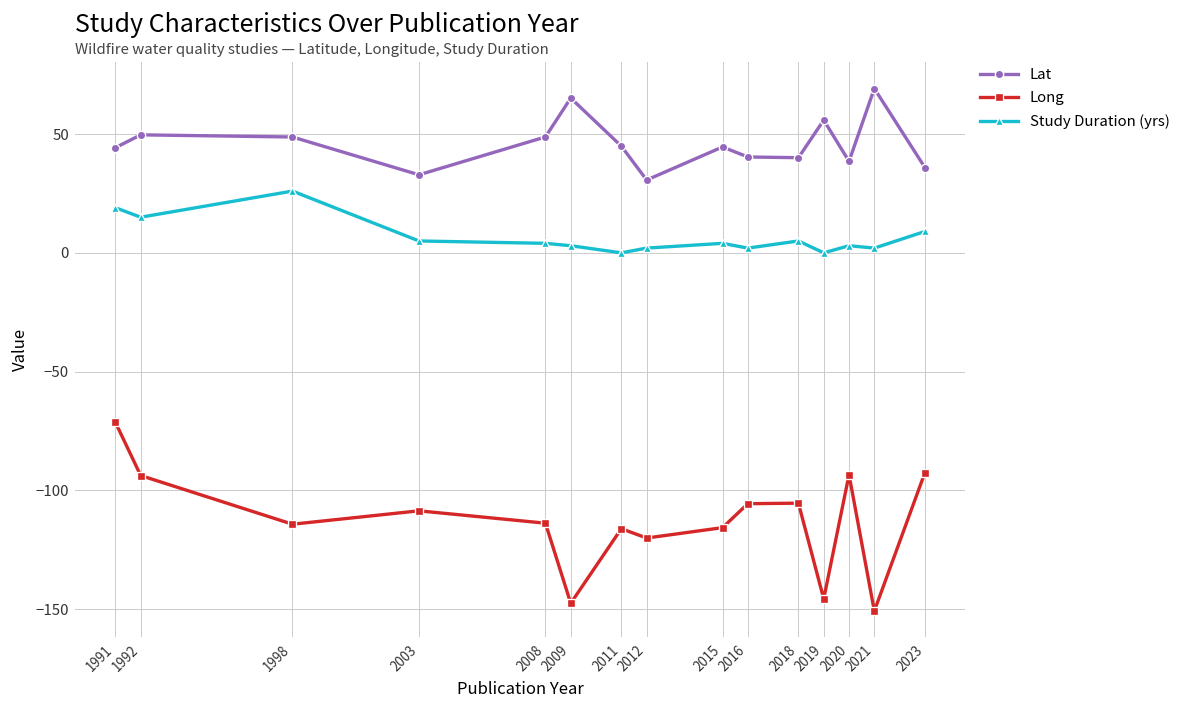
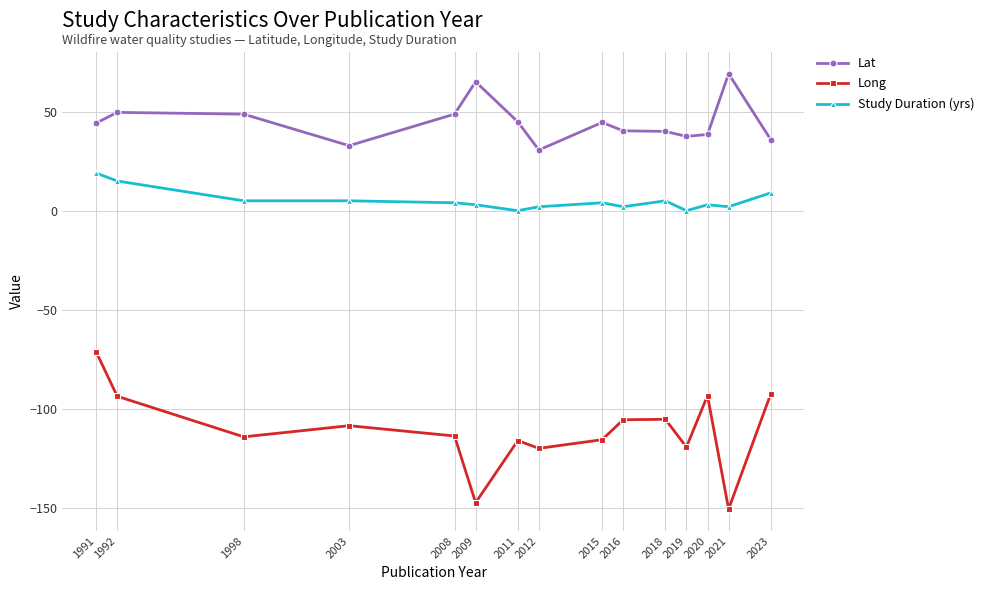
  {
    "Lat": {
      "1991": 44,
      "1992": 50,
      "1998": 49,
      "2003": 33,
      "2008": 49,
      "2009": 65,
      "2011": 45,
      "2012": 31,
      "2015": 45,
      "2016": 40,
      "2018": 40,
-     "2019": 56,
+     "2019": 38,
      "2020": 39,
      "2021": 69,
      "2023": 36
    },
    "Long": {
      "1991": -71,
      "1992": -94,
      "1998": -114,
      "2003": -109,
      "2008": -114,
      "2009": -148,
      "2011": -116,
      "2012": -120,
      "2015": -116,
      "2016": -106,
      "2018": -105,
-     "2019": -146,
+     "2019": -119,
      "2020": -93,
      "2021": -151,
      "2023": -93
    },
    "Study Duration (yrs)": {
      "1991": 19,
      "1992": 15,
-     "1998": 26,
+     "1998": 5,
      "2003": 5,
      "2008": 4,
      "2009": 3,
      "2011": 0,
      "2012": 2,
      "2015": 4,
      "2016": 2,
      "2018": 5,
      "2019": 0,
      "2020": 3,
      "2021": 2,
      "2023": 9
    }
  }
